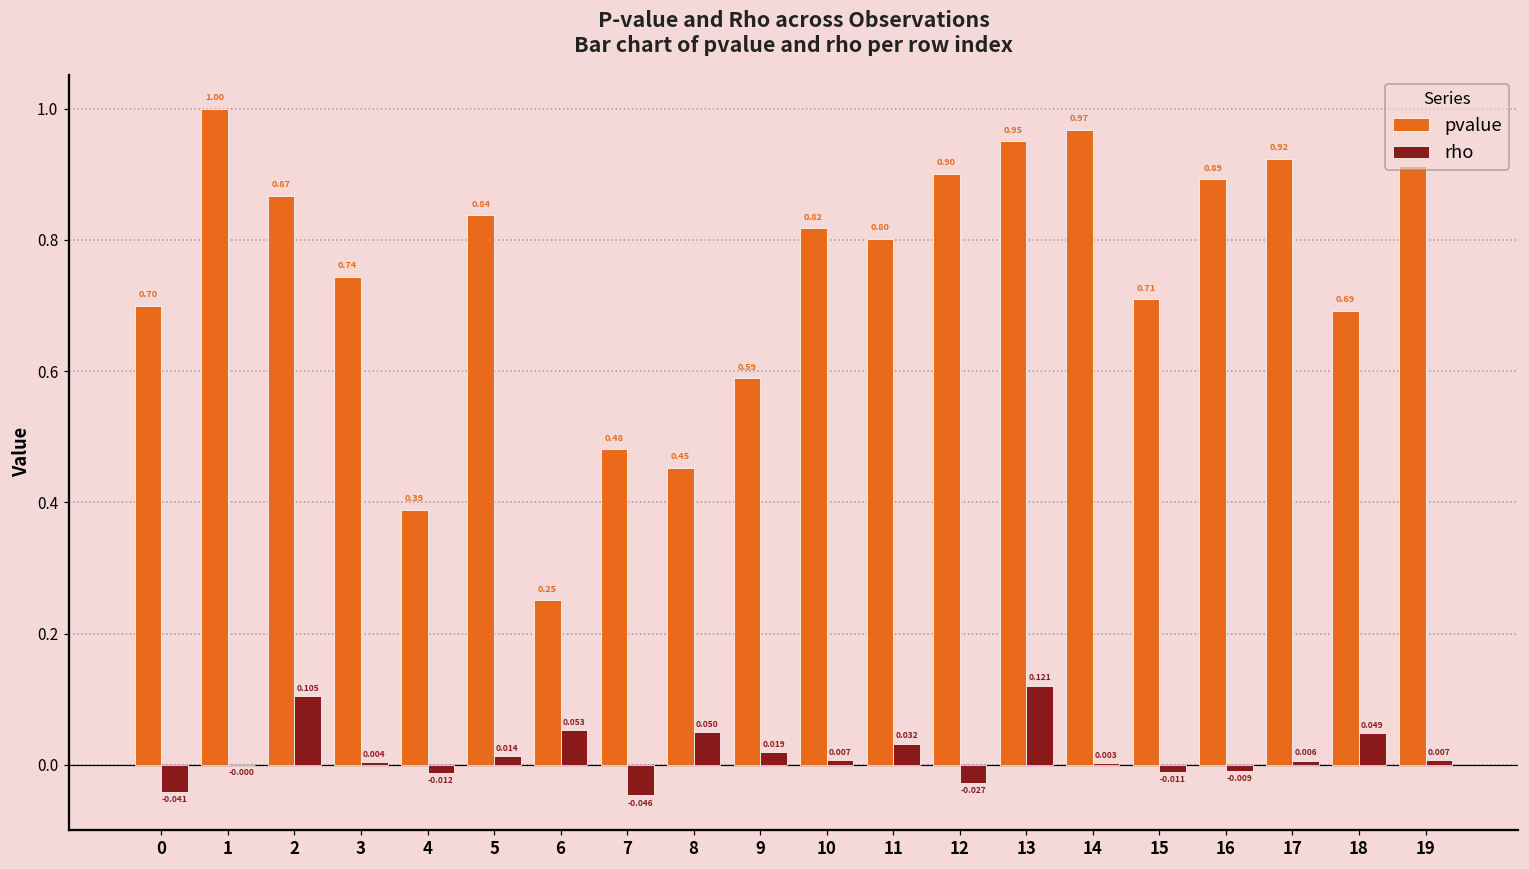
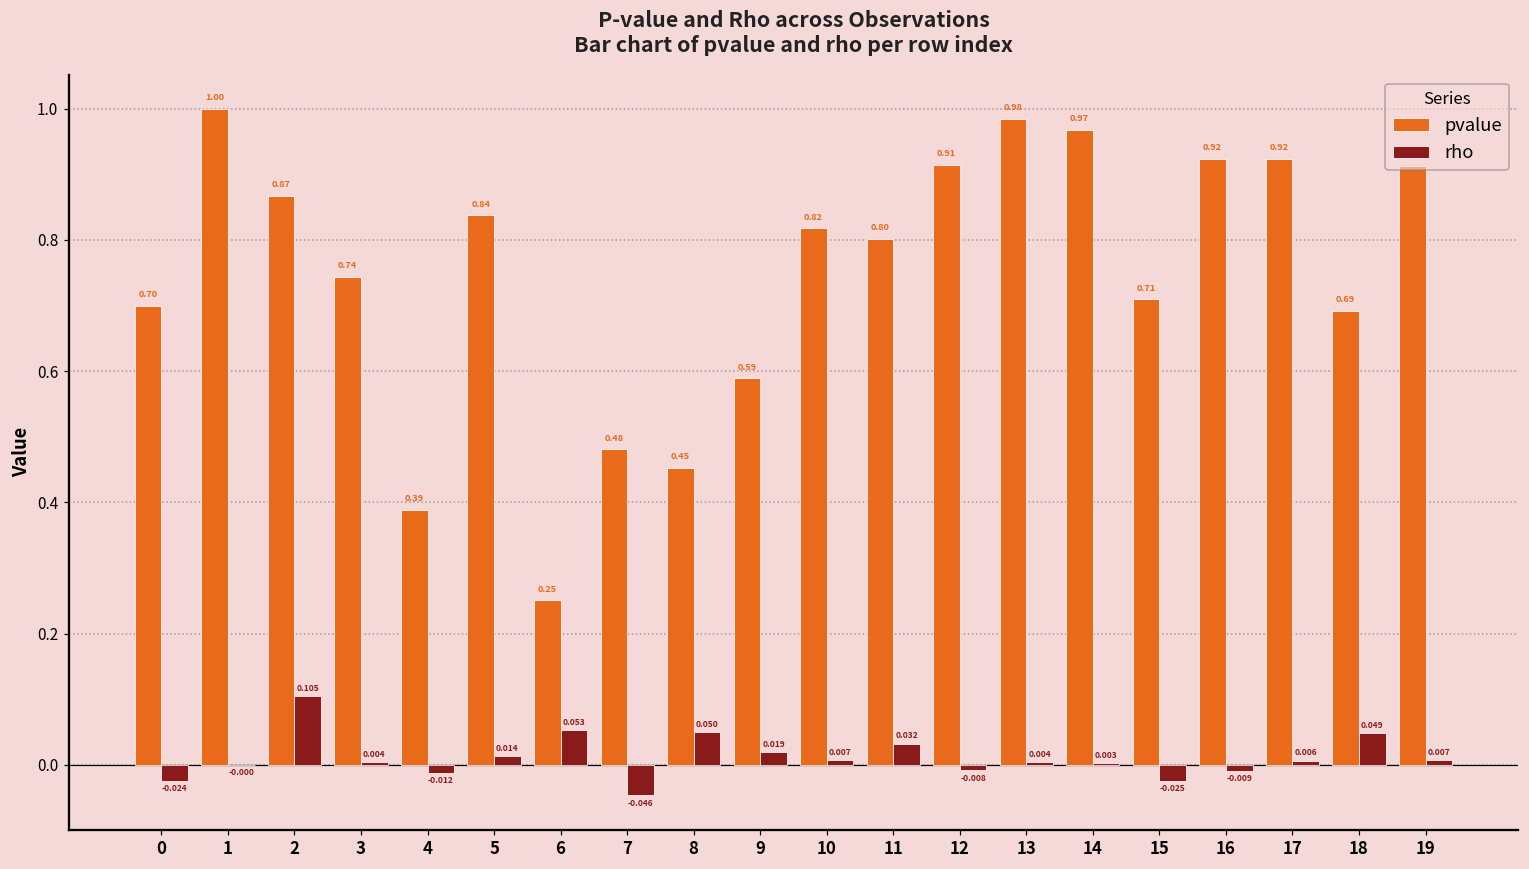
  {
    "pvalue": {
      "0": 0.70,
      "1": 1.00,
      "2": 0.87,
      "3": 0.74,
      "4": 0.39,
      "5": 0.84,
      "6": 0.25,
      "7": 0.48,
      "8": 0.45,
      "9": 0.59,
      "10": 0.82,
      "11": 0.80,
-     "12": 0.90,
-     "13": 0.95,
+     "12": 0.91,
+     "13": 0.98,
      "14": 0.97,
      "15": 0.71,
-     "16": 0.89,
+     "16": 0.92,
      "17": 0.92,
      "18": 0.69
    },
    "rho": {
-     "0": -0.041,
+     "0": -0.024,
      "1": -0.000,
      "2": 0.105,
      "3": 0.004,
      "4": -0.012,
      "5": 0.014,
      "6": 0.053,
      "7": -0.046,
      "8": 0.050,
      "9": 0.019,
      "10": 0.007,
      "11": 0.032,
-     "12": -0.027,
-     "13": 0.121,
+     "12": -0.008,
+     "13": 0.004,
      "14": 0.003,
-     "15": -0.011,
+     "15": -0.025,
      "16": -0.009,
      "17": 0.006,
      "18": 0.049,
      "19": 0.007
    }
  }
